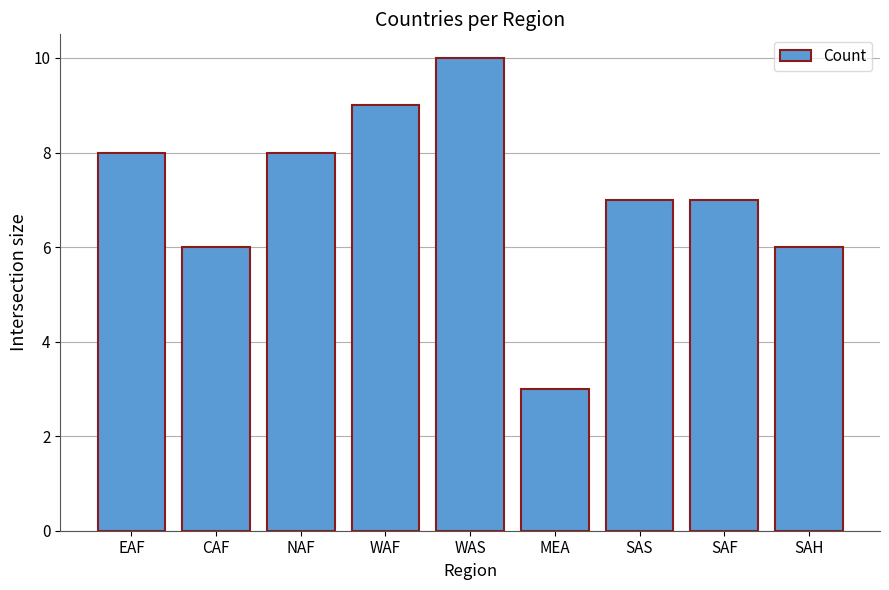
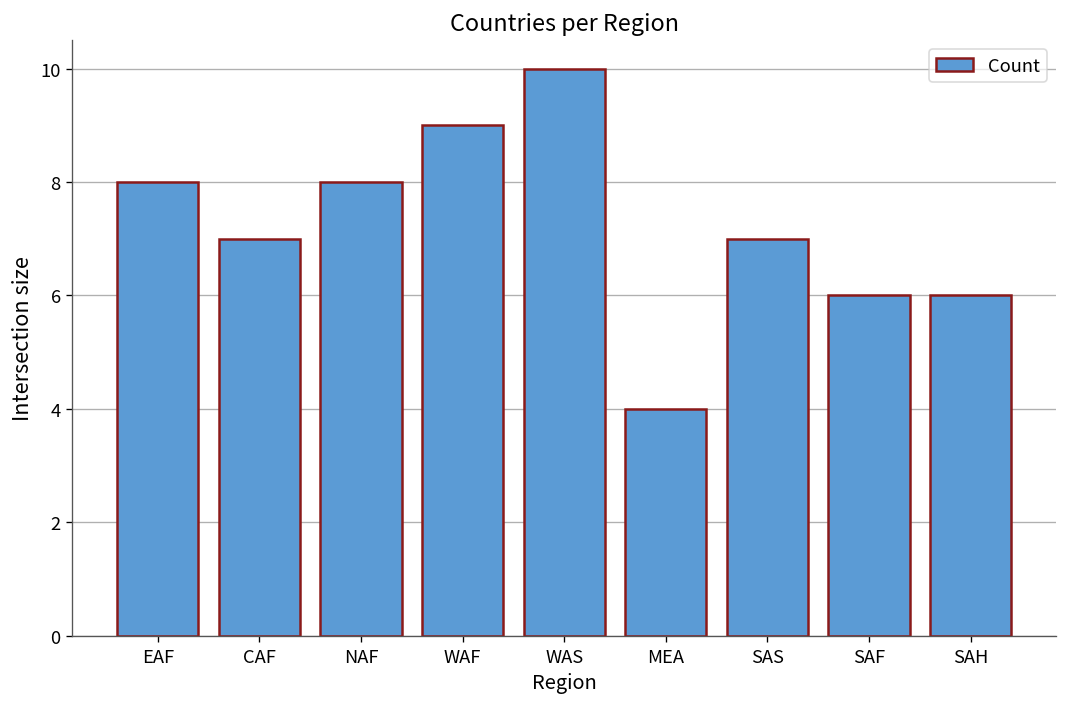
  {
    "EAF": 8,
-   "CAF": 6,
+   "CAF": 7,
    "NAF": 8,
    "WAF": 9,
    "WAS": 10,
-   "MEA": 3,
+   "MEA": 4,
    "SAS": 7,
-   "SAF": 7,
+   "SAF": 6,
    "SAH": 6
  }
